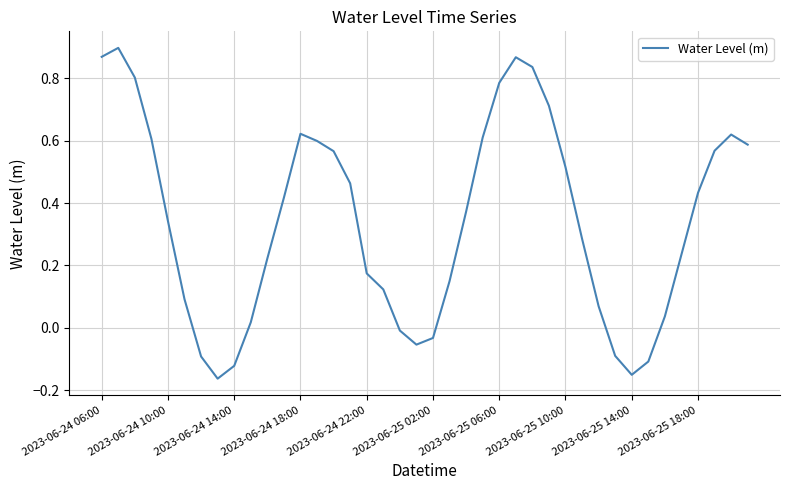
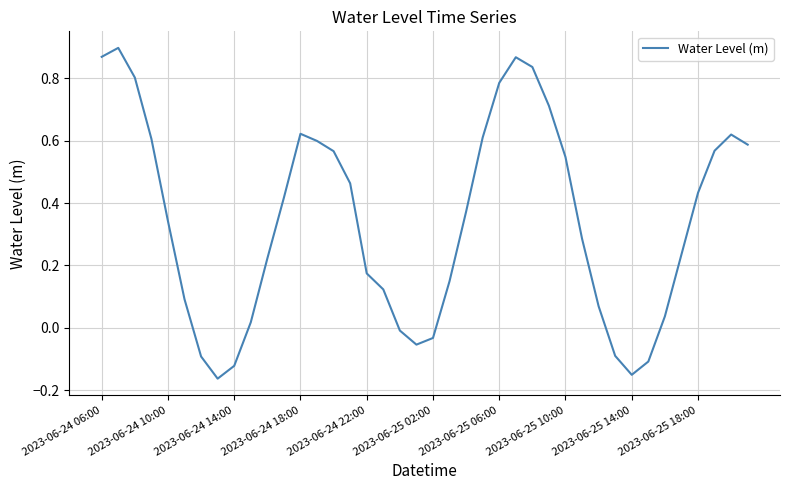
  {
    "2023-06-24 06:00": 0.87,
    "2023-06-24 10:00": 0.34,
    "2023-06-24 14:00": -0.12,
    "2023-06-24 18:00": 0.62,
    "2023-06-24 22:00": 0.17,
    "2023-06-25 02:00": -0.03,
    "2023-06-25 06:00": 0.79,
-   "2023-06-25 10:00": 0.52,
+   "2023-06-25 10:00": 0.55,
    "2023-06-25 14:00": -0.15,
    "2023-06-25 18:00": 0.43
  }
